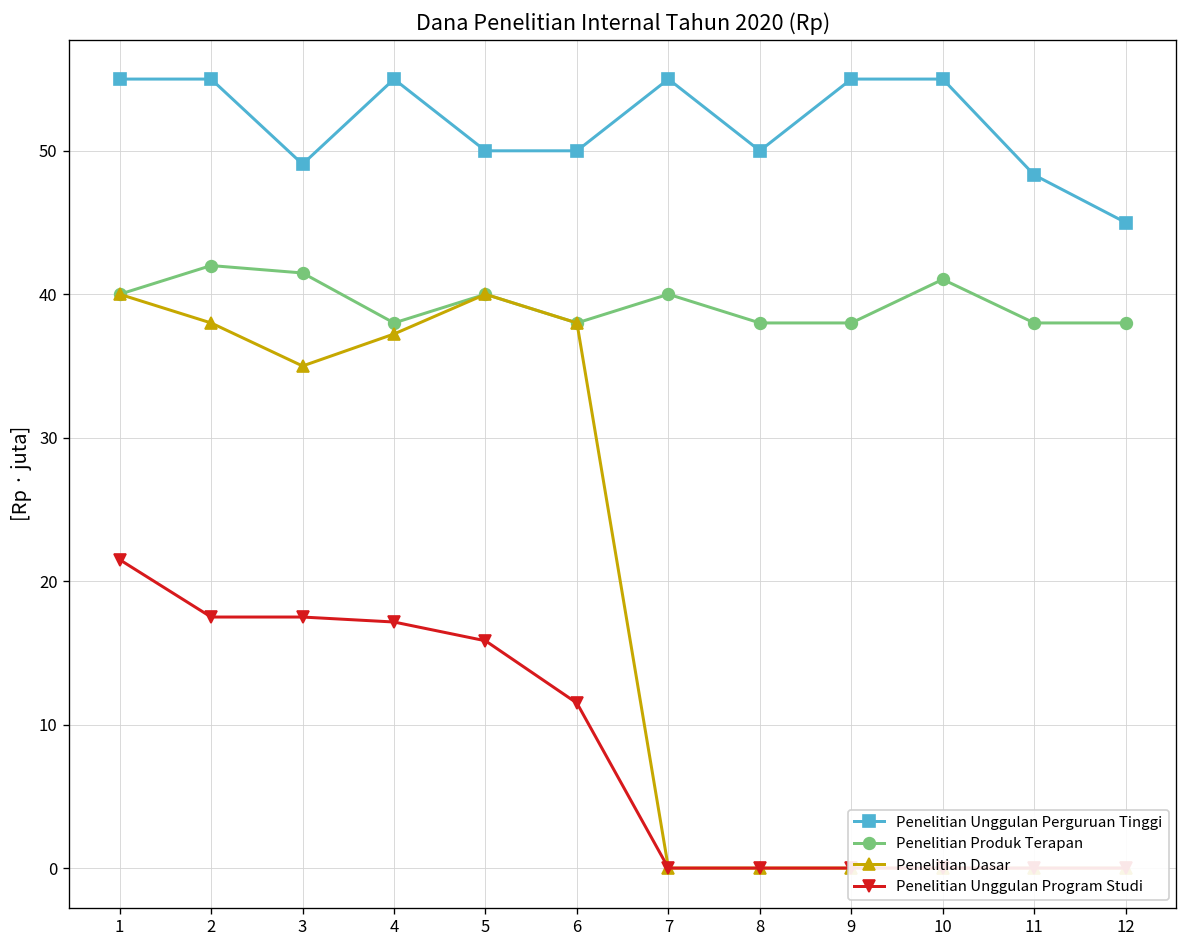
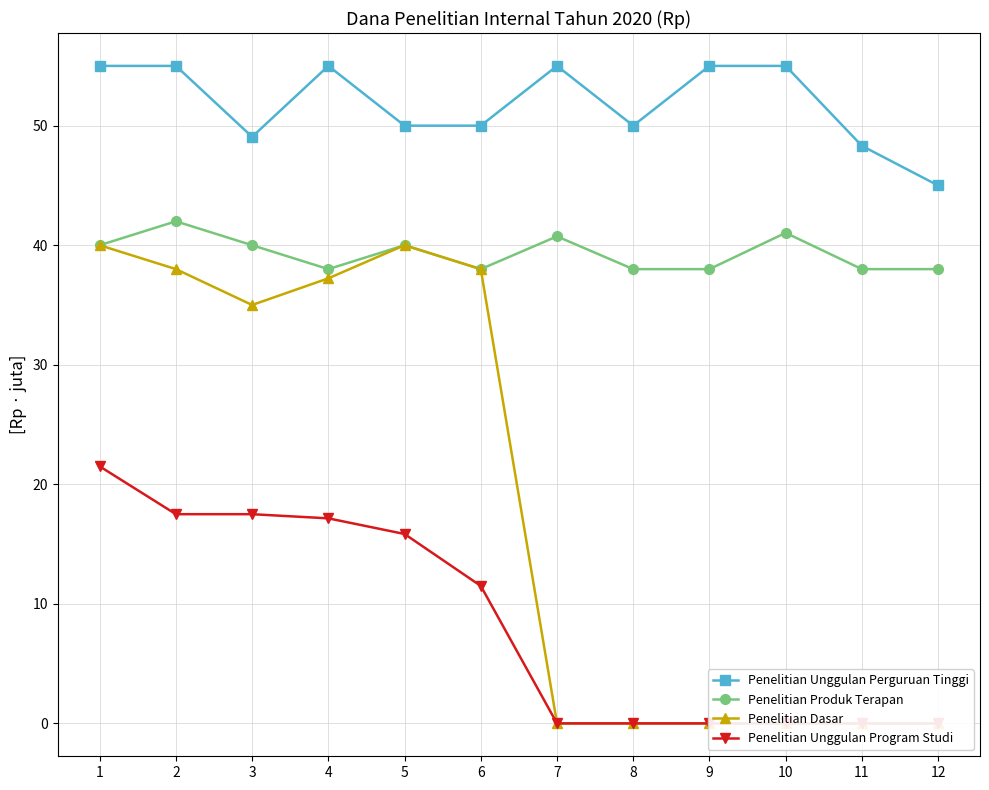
  {
    "Penelitian Unggulan Perguruan Tinggi": {
      "1": 55.0,
      "2": 55.0,
      "3": 49.1,
      "4": 55.0,
      "5": 50.0,
      "6": 50.0,
      "7": 55.0,
      "8": 50.0,
      "9": 55.0,
      "10": 55.0,
      "11": 48.3,
      "12": 45.0
    },
    "Penelitian Produk Terapan": {
      "2": 42.0,
-     "3": 41.5,
+     "3": 40.0,
      "4": 38.0,
-     "7": 40.0,
+     "7": 40.7,
      "8": 38.0,
      "9": 38.0,
      "10": 41.0,
      "11": 38.0,
      "12": 38.0
    },
    "Penelitian Dasar": {
      "2": 38.0,
      "3": 35.0,
      "4": 37.2
    },
    "Penelitian Unggulan Program Studi": {
      "1": 21.5,
      "2": 17.5,
      "3": 17.5,
      "4": 17.2,
      "5": 15.8,
      "6": 11.5
    }
  }
